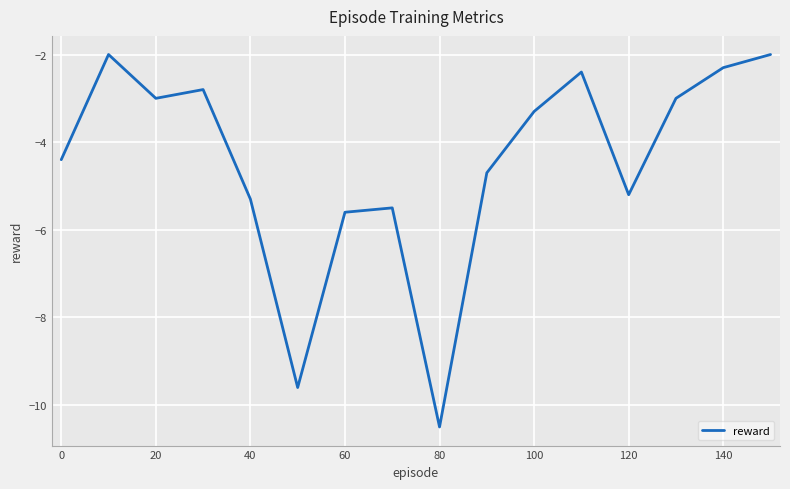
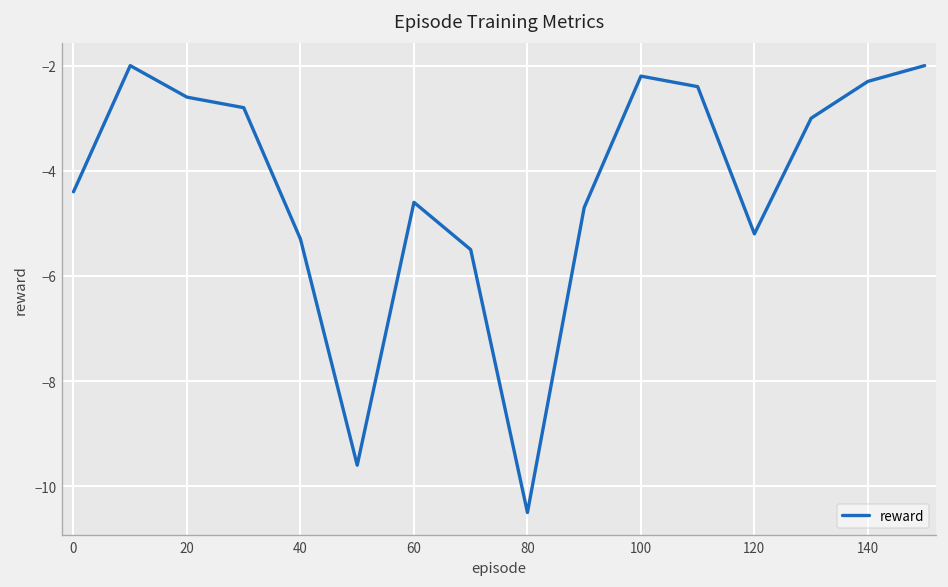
  {
    "0": -4.4,
-   "20": -3.0,
+   "20": -2.6,
    "40": -5.3,
-   "60": -5.6,
+   "60": -4.6,
    "80": -10.5,
-   "100": -3.3,
+   "100": -2.2,
    "120": -5.2,
    "140": -2.3
  }
